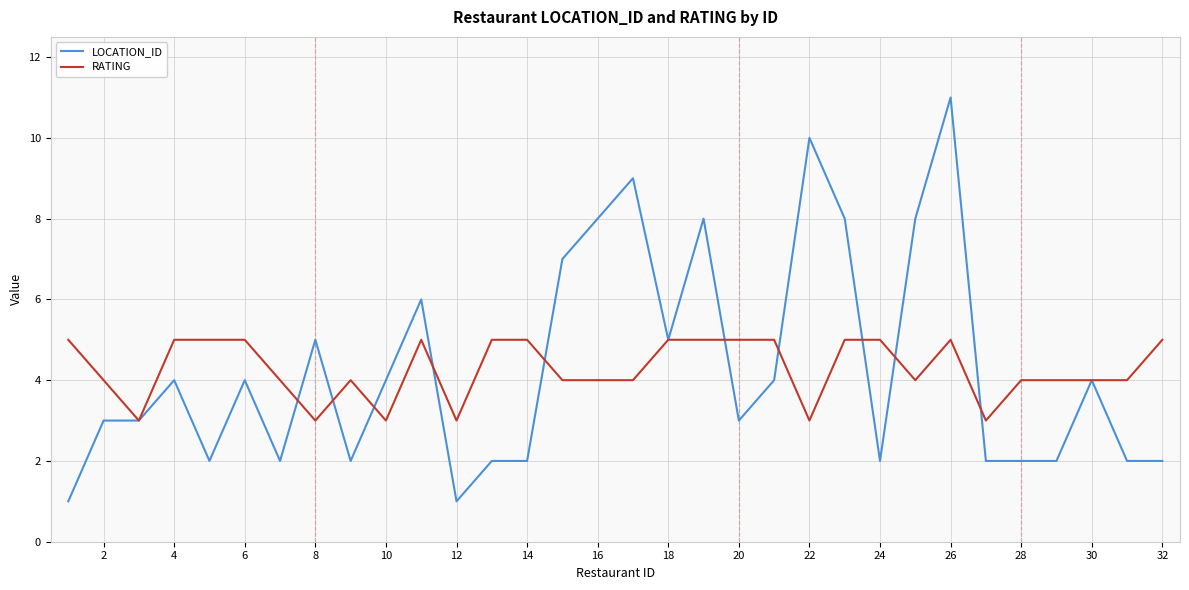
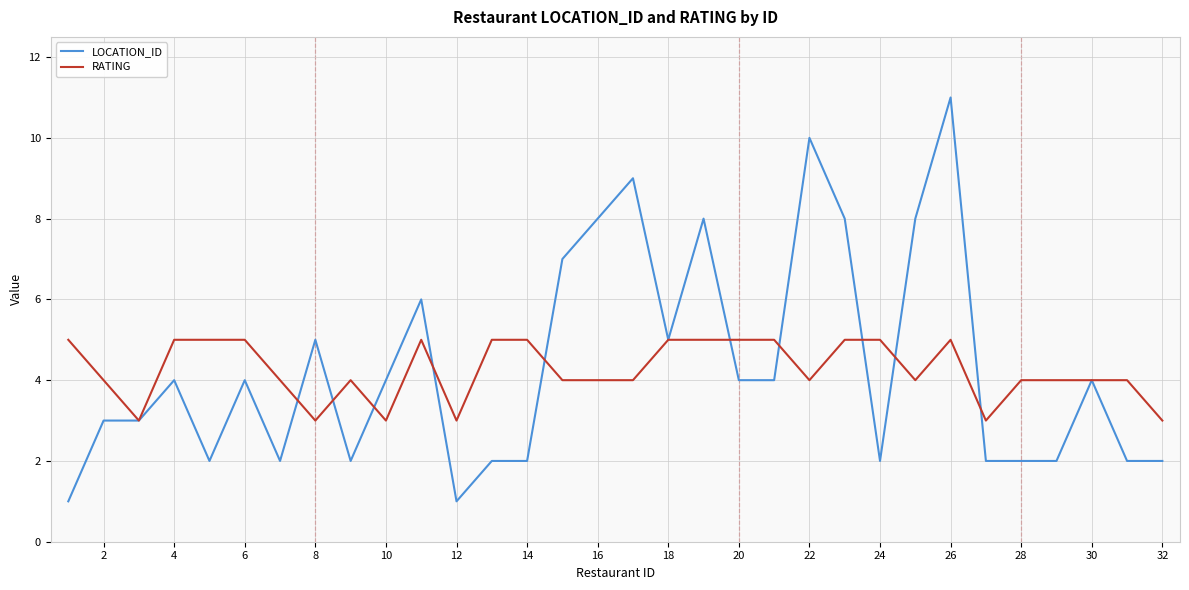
  {
    "LOCATION_ID": {
      "2": 3,
      "4": 4,
      "6": 4,
      "8": 5,
      "10": 4,
      "12": 1,
      "14": 2,
      "16": 8,
-     "20": 3,
+     "20": 4,
      "22": 10,
      "24": 2,
      "26": 11,
      "28": 2,
      "32": 2
    },
    "RATING": {
      "2": 4,
      "4": 5,
      "6": 5,
      "8": 3,
      "10": 3,
      "12": 3,
      "14": 5,
      "16": 4,
      "20": 5,
-     "22": 3,
+     "22": 4,
      "24": 5,
      "26": 5,
      "28": 4,
-     "32": 5
+     "32": 3
    }
  }
